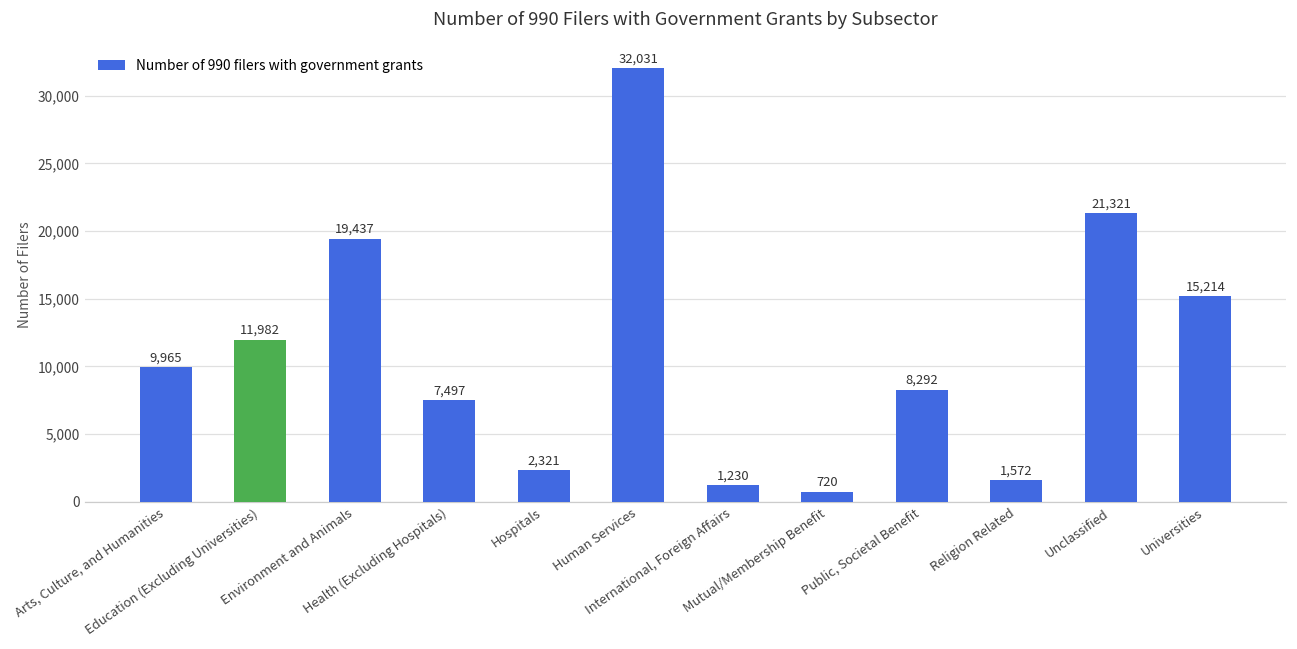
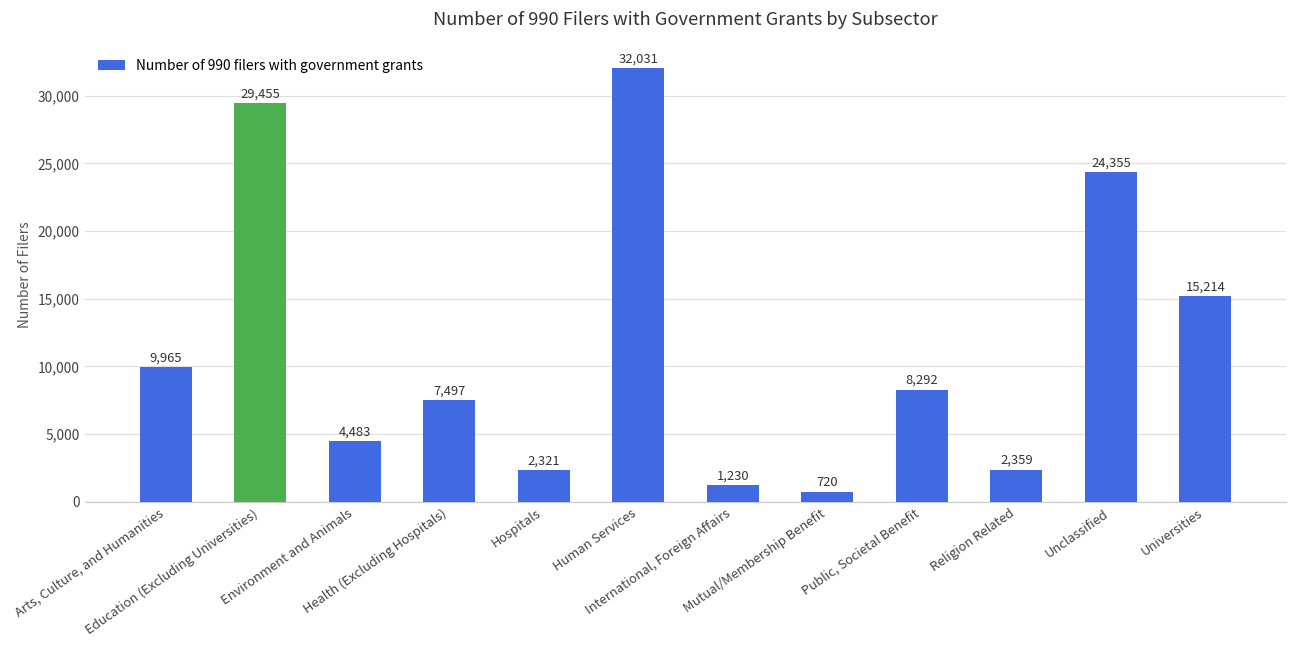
  {
    "Arts, Culture, and Humanities": "9,965",
-   "Education (Excluding Universities)": "11,982",
-   "Environment and Animals": "19,437",
+   "Education (Excluding Universities)": "29,455",
+   "Environment and Animals": "4,483",
    "Health (Excluding Hospitals)": "7,497",
    "Hospitals": "2,321",
    "Human Services": "32,031",
    "International, Foreign Affairs": "1,230",
    "Mutual/Membership Benefit": "720",
    "Public, Societal Benefit": "8,292",
-   "Religion Related": "1,572",
-   "Unclassified": "21,321",
+   "Religion Related": "2,359",
+   "Unclassified": "24,355",
    "Universities": "15,214"
  }
